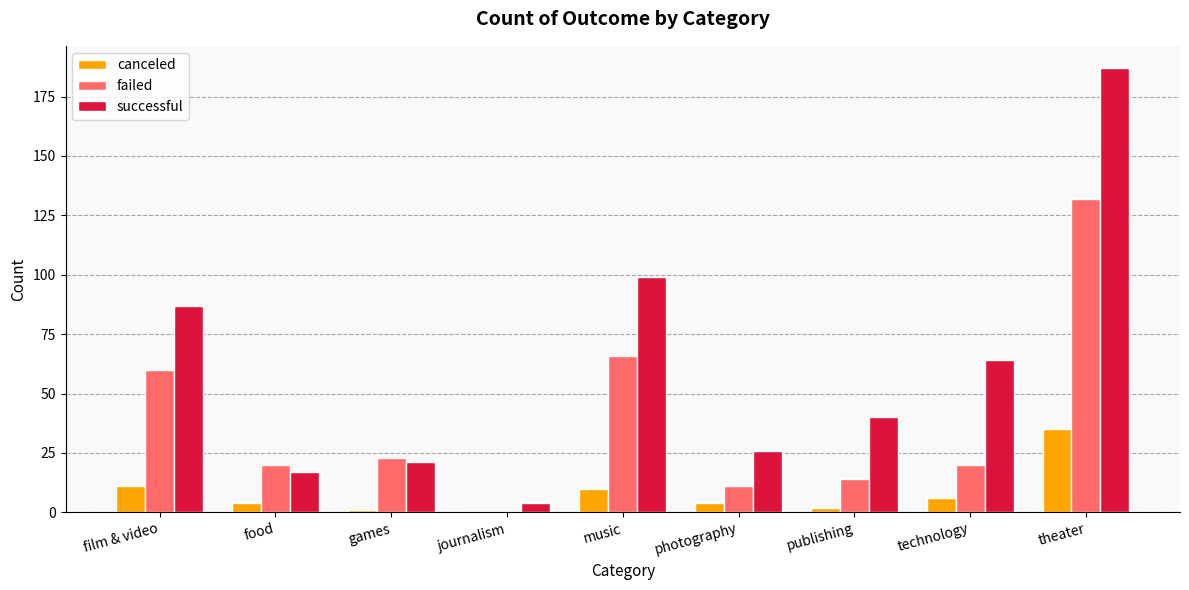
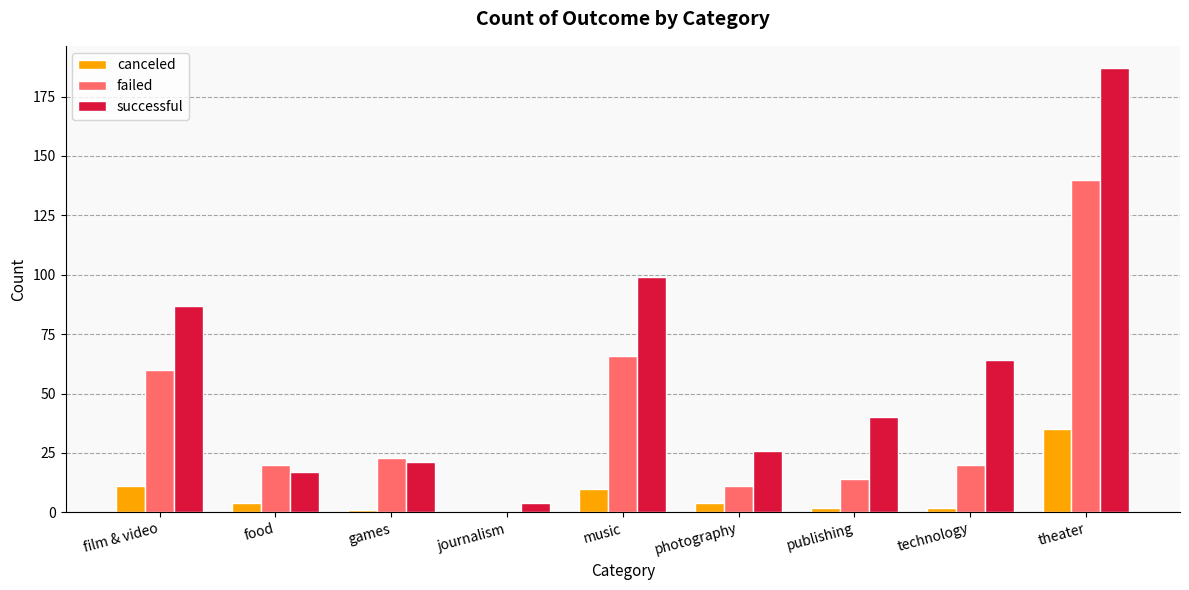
  {
    "canceled": {
      "film & video": 11,
      "food": 4,
      "journalism": 0,
      "music": 10,
      "photography": 4,
      "publishing": 2,
-     "technology": 6,
+     "technology": 2,
      "theater": 35
    },
    "failed": {
      "film & video": 60,
      "food": 20,
      "games": 23,
      "journalism": 0,
      "music": 66,
      "photography": 11,
      "publishing": 14,
      "technology": 20,
-     "theater": 132
+     "theater": 140
    },
    "successful": {
      "film & video": 87,
      "food": 17,
      "games": 21,
      "journalism": 4,
      "music": 99,
      "photography": 26,
      "publishing": 40,
      "technology": 64,
      "theater": 187
    }
  }
